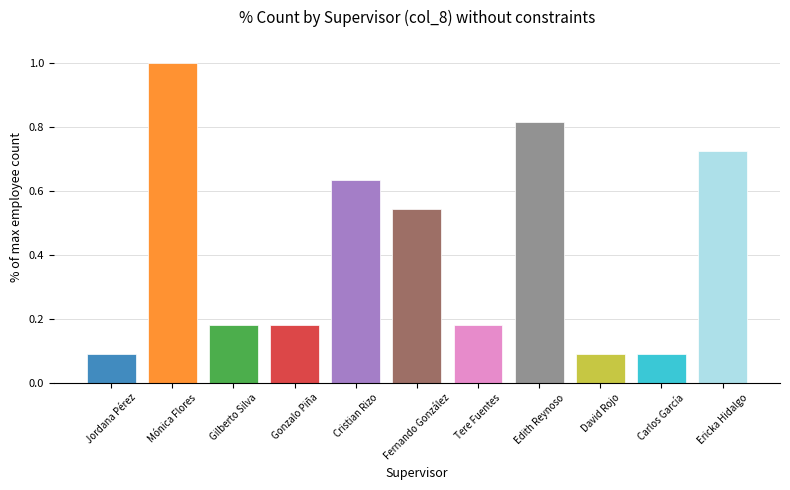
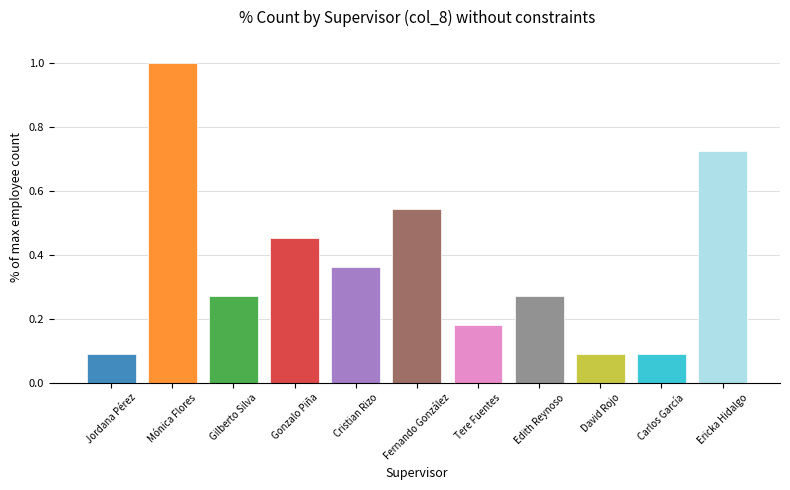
  {
    "Jordana Pérez": 0.09,
    "Mónica Flores": 1.00,
-   "Gilberto Silva": 0.18,
-   "Gonzalo Piña": 0.18,
-   "Cristian Rizo": 0.64,
+   "Gilberto Silva": 0.27,
+   "Gonzalo Piña": 0.45,
+   "Cristian Rizo": 0.36,
    "Fernando González": 0.55,
    "Tere Fuentes": 0.18,
-   "Edith Reynoso": 0.82,
+   "Edith Reynoso": 0.27,
    "David Rojo": 0.09,
    "Carlos García": 0.09,
    "Ericka Hidalgo": 0.73
  }
